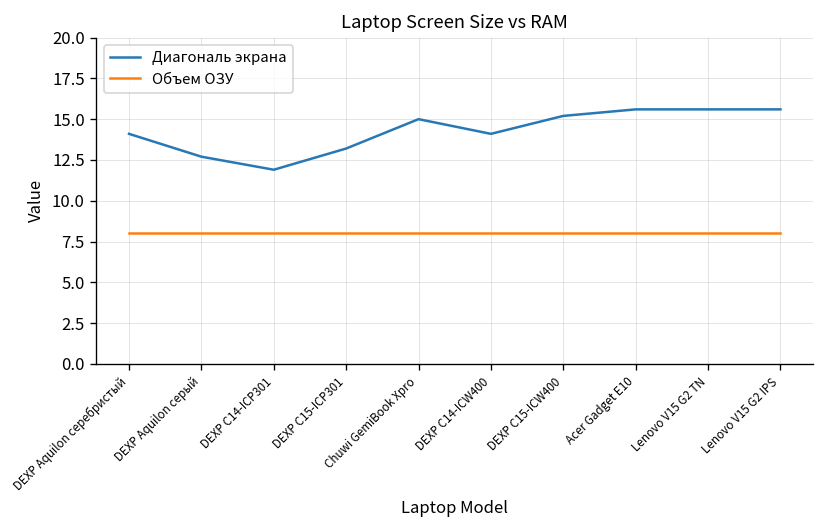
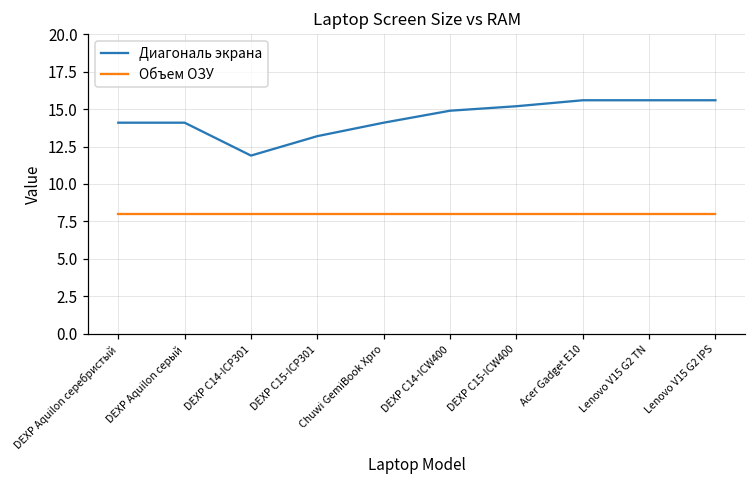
  {
    "Диагональ экрана": {
      "DEXP Aquilon серебристый": 14.1,
-     "DEXP Aquilon серый": 12.7,
+     "DEXP Aquilon серый": 14.1,
      "DEXP C14-ICP301": 11.9,
      "DEXP C15-ICP301": 13.2,
-     "Chuwi GemiBook Xpro": 15.0,
-     "DEXP C14-ICW400": 14.1,
+     "Chuwi GemiBook Xpro": 14.1,
+     "DEXP C14-ICW400": 14.9,
      "DEXP C15-ICW400": 15.2,
      "Acer Gadget E10": 15.6,
      "Lenovo V15 G2 TN": 15.6,
      "Lenovo V15 G2 IPS": 15.6
    },
    "Объем ОЗУ": {
      "DEXP Aquilon серебристый": 8.0,
      "DEXP Aquilon серый": 8.0,
      "DEXP C14-ICP301": 8.0,
      "DEXP C15-ICP301": 8.0,
      "Chuwi GemiBook Xpro": 8.0,
      "DEXP C14-ICW400": 8.0,
      "DEXP C15-ICW400": 8.0,
      "Acer Gadget E10": 8.0,
      "Lenovo V15 G2 TN": 8.0,
      "Lenovo V15 G2 IPS": 8.0
    }
  }
